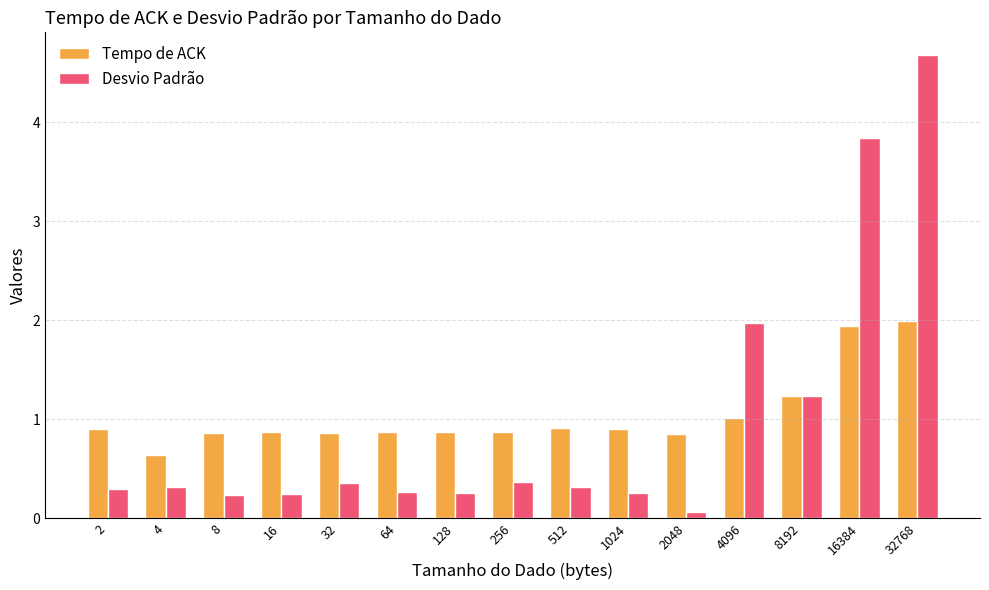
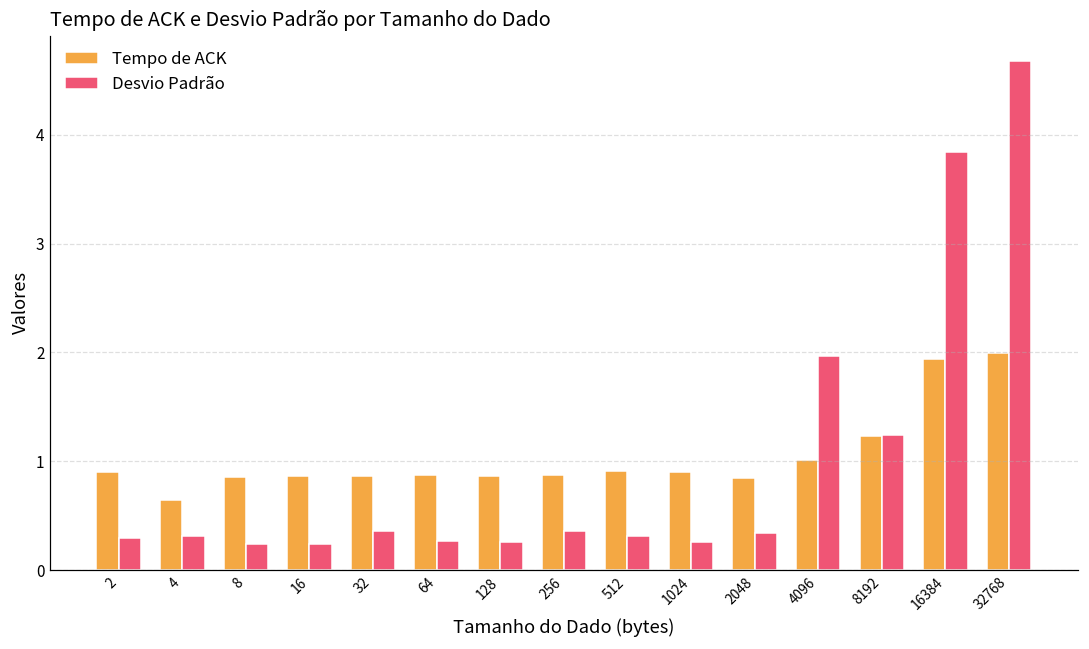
  {
    "Tempo de ACK": {
      "2": 0.9,
      "4": 0.6,
      "8": 0.9,
      "16": 0.9,
      "32": 0.9,
      "64": 0.9,
      "128": 0.9,
      "256": 0.9,
      "512": 0.9,
      "1024": 0.9,
      "2048": 0.9,
      "4096": 1.0,
      "8192": 1.2,
      "16384": 1.9,
      "32768": 2.0
    },
    "Desvio Padrão": {
      "2": 0.3,
      "4": 0.3,
      "8": 0.2,
      "16": 0.2,
      "32": 0.4,
      "64": 0.3,
      "128": 0.3,
      "256": 0.4,
      "512": 0.3,
      "1024": 0.3,
-     "2048": 0.1,
+     "2048": 0.3,
      "4096": 2.0,
      "8192": 1.2,
      "16384": 3.8,
      "32768": 4.7
    }
  }
